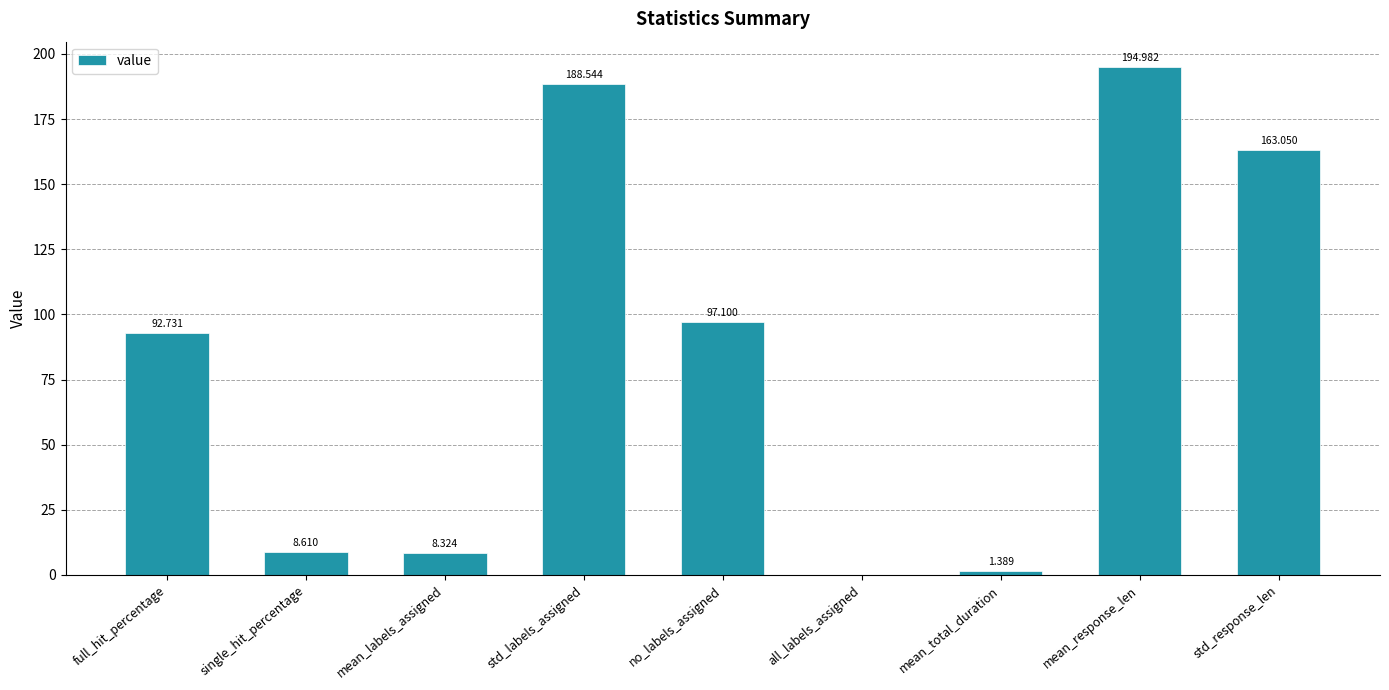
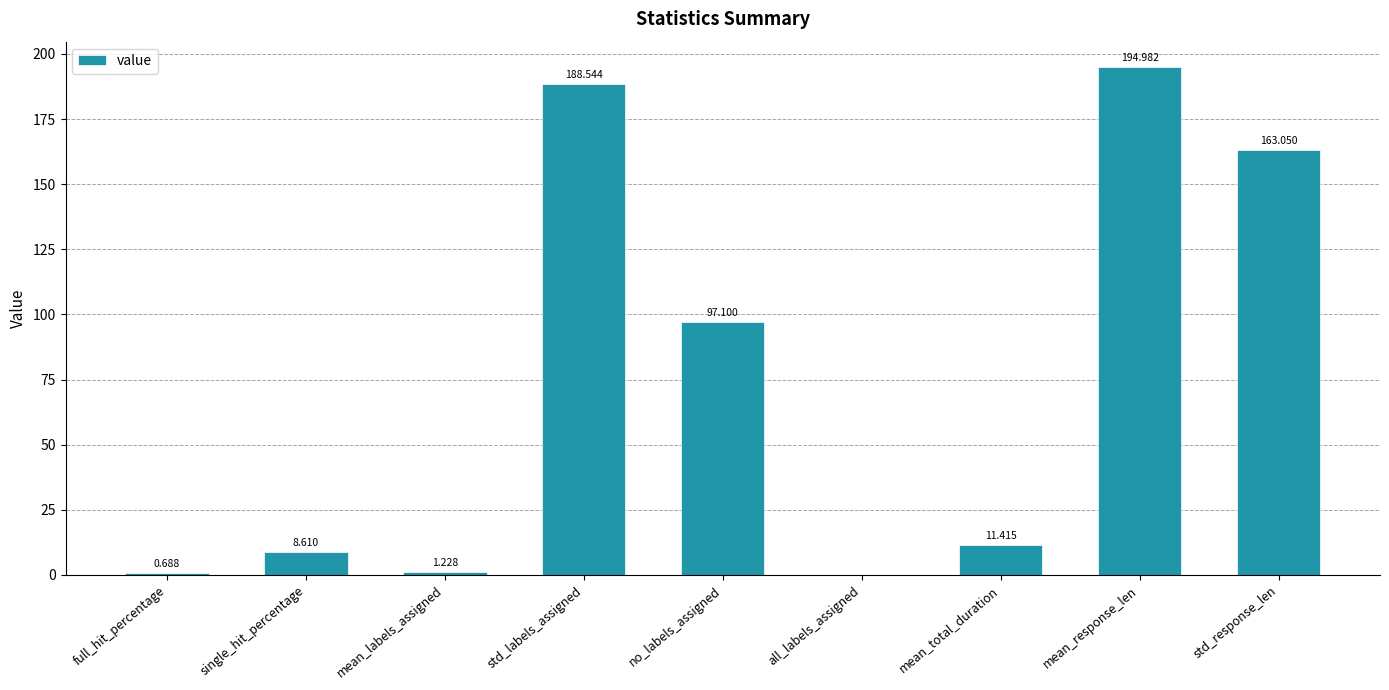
  {
-   "full_hit_percentage": 92.731,
+   "full_hit_percentage": 0.688,
    "single_hit_percentage": 8.610,
-   "mean_labels_assigned": 8.324,
+   "mean_labels_assigned": 1.228,
    "std_labels_assigned": 188.544,
    "no_labels_assigned": 97.100,
-   "mean_total_duration": 1.389,
+   "mean_total_duration": 11.415,
    "mean_response_len": 194.982,
    "std_response_len": 163.050
  }
